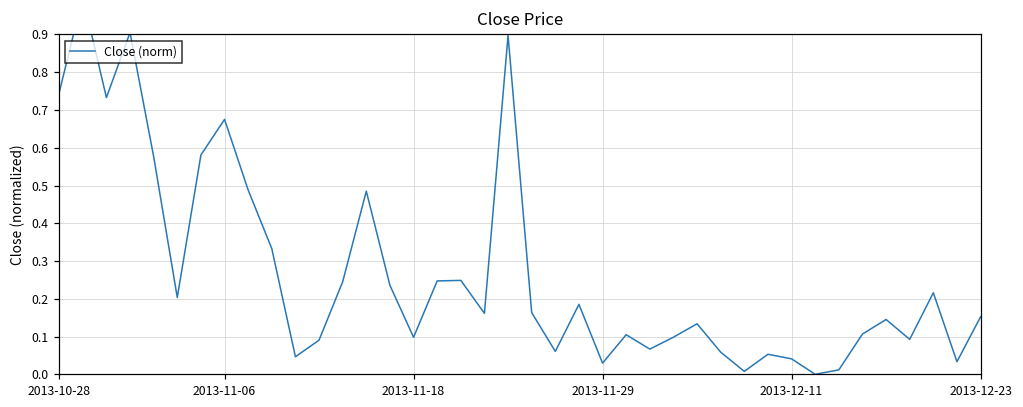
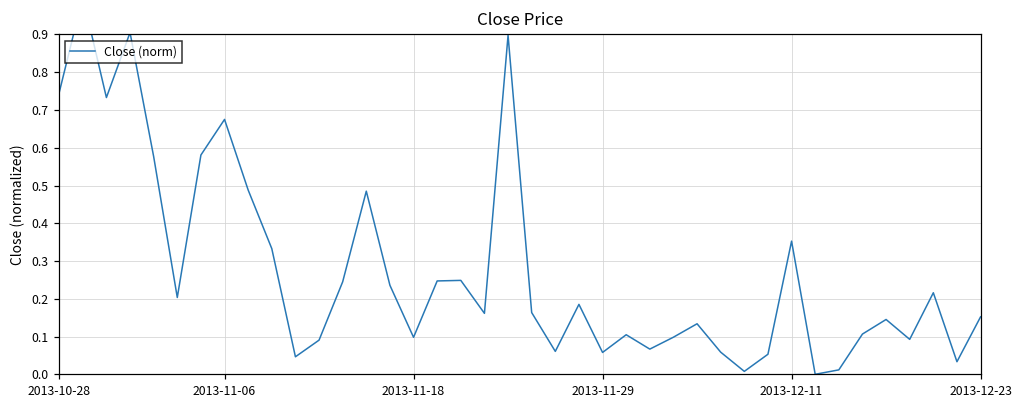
  {
    "2013-10-28": 0.75,
    "2013-11-06": 0.68,
    "2013-11-18": 0.10,
-   "2013-11-29": 0.03,
-   "2013-12-11": 0.04,
+   "2013-11-29": 0.06,
+   "2013-12-11": 0.35,
    "2013-12-23": 0.15
  }
